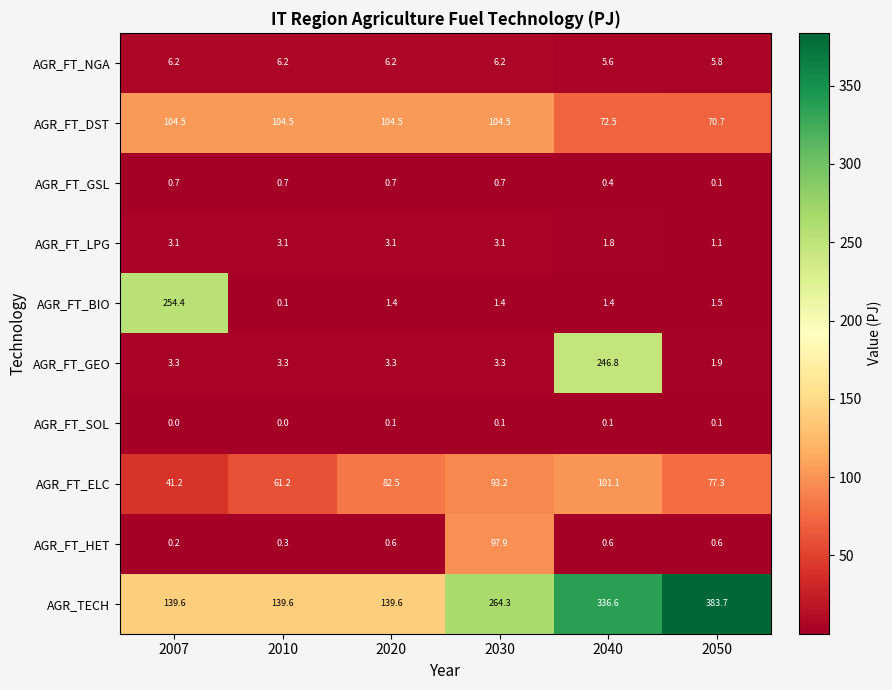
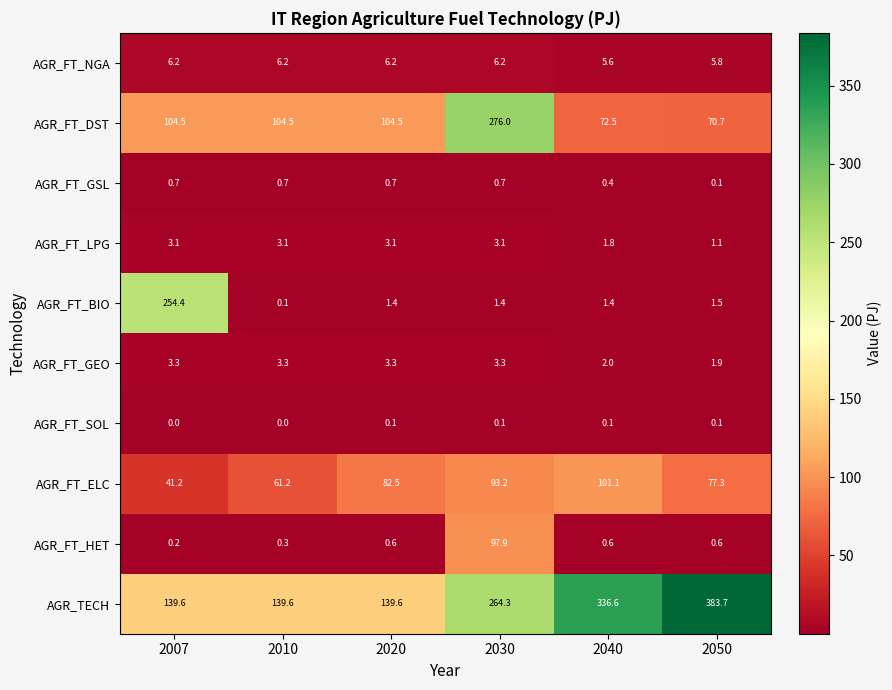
  {
    "AGR_FT_NGA": {
      "2007": 6.2,
      "2010": 6.2,
      "2020": 6.2,
      "2030": 6.2,
      "2040": 5.6,
      "2050": 5.8
    },
    "AGR_FT_DST": {
      "2007": 104.5,
      "2010": 104.5,
      "2020": 104.5,
-     "2030": 104.5,
+     "2030": 276.0,
      "2040": 72.5,
      "2050": 70.7
    },
    "AGR_FT_GSL": {
      "2007": 0.7,
      "2010": 0.7,
      "2020": 0.7,
      "2030": 0.7,
      "2040": 0.4,
      "2050": 0.1
    },
    "AGR_FT_LPG": {
      "2007": 3.1,
      "2010": 3.1,
      "2020": 3.1,
      "2030": 3.1,
      "2040": 1.8,
      "2050": 1.1
    },
    "AGR_FT_BIO": {
      "2007": 254.4,
      "2010": 0.1,
      "2020": 1.4,
      "2030": 1.4,
      "2040": 1.4,
      "2050": 1.5
    },
    "AGR_FT_GEO": {
      "2007": 3.3,
      "2010": 3.3,
      "2020": 3.3,
      "2030": 3.3,
-     "2040": 246.8,
+     "2040": 2.0,
      "2050": 1.9
    },
    "AGR_FT_SOL": {
      "2007": 0.0,
      "2010": 0.0,
      "2020": 0.1,
      "2030": 0.1,
      "2040": 0.1,
      "2050": 0.1
    },
    "AGR_FT_ELC": {
      "2007": 41.2,
      "2010": 61.2,
      "2020": 82.5,
      "2030": 93.2,
      "2040": 101.1,
      "2050": 77.3
    },
    "AGR_FT_HET": {
      "2007": 0.2,
      "2010": 0.3,
      "2020": 0.6,
      "2030": 97.9,
      "2040": 0.6,
      "2050": 0.6
    },
    "AGR_TECH": {
      "2007": 139.6,
      "2010": 139.6,
      "2020": 139.6,
      "2030": 264.3,
      "2040": 336.6,
      "2050": 383.7
    }
  }
